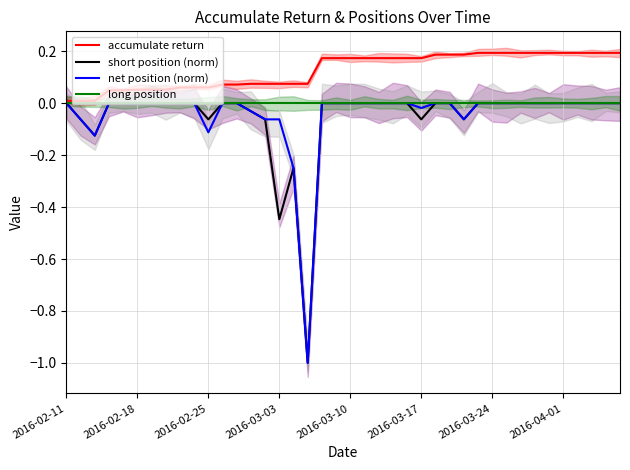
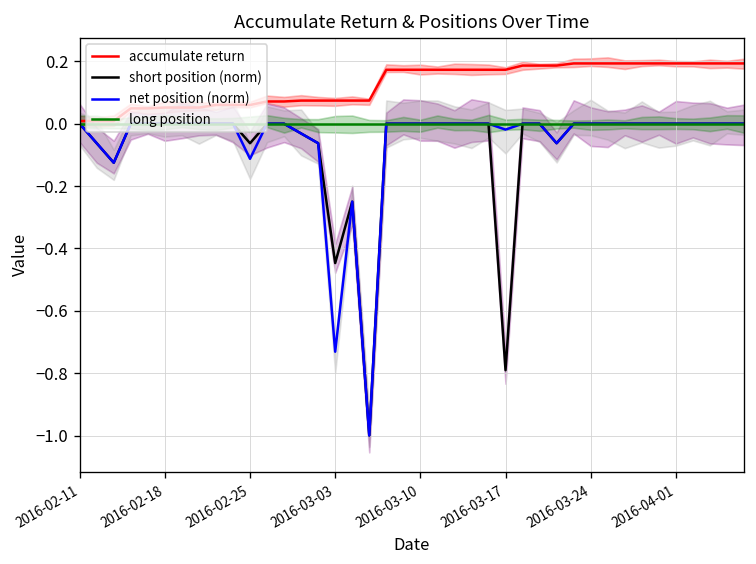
  {
    "short position (norm)": {
      "2016-03-03": -0.45,
-     "2016-03-17": -0.06
+     "2016-03-17": -0.79
    },
    "net position (norm)": {
      "2016-02-25": -0.11,
-     "2016-03-03": -0.06,
+     "2016-03-03": -0.73,
      "2016-03-17": -0.02
    }
  }
